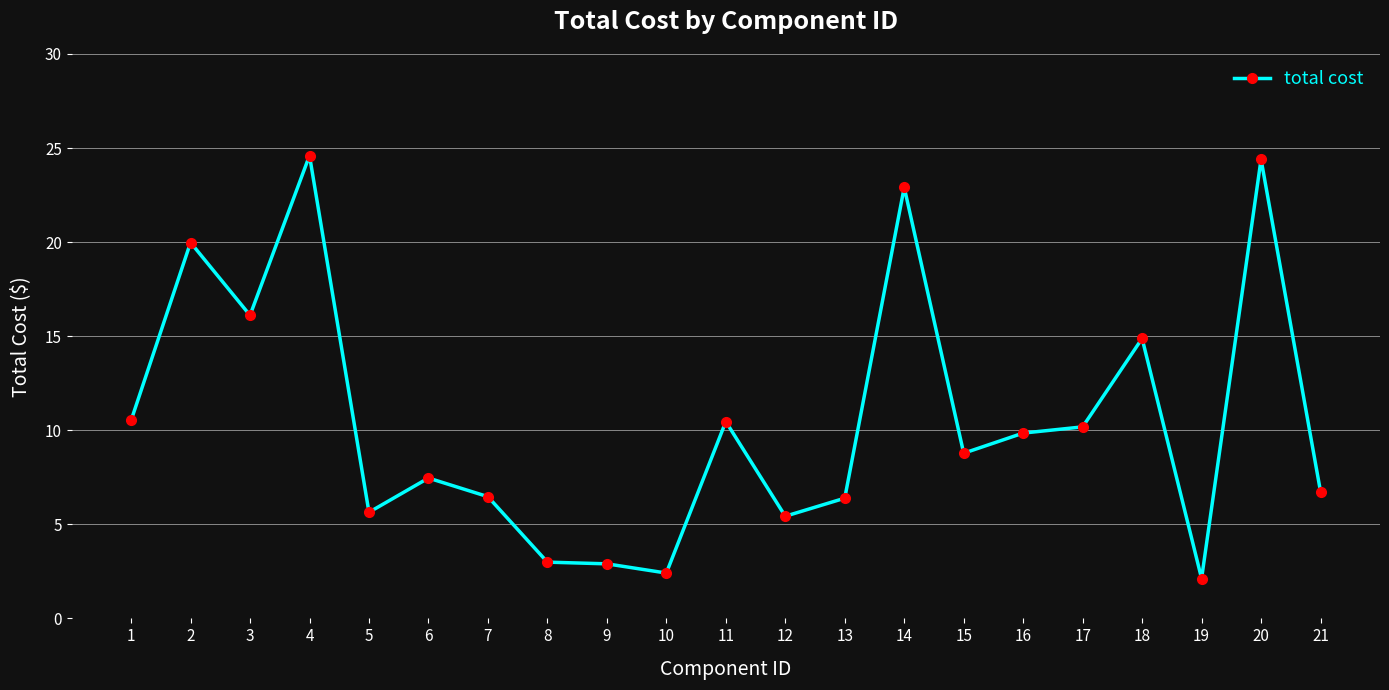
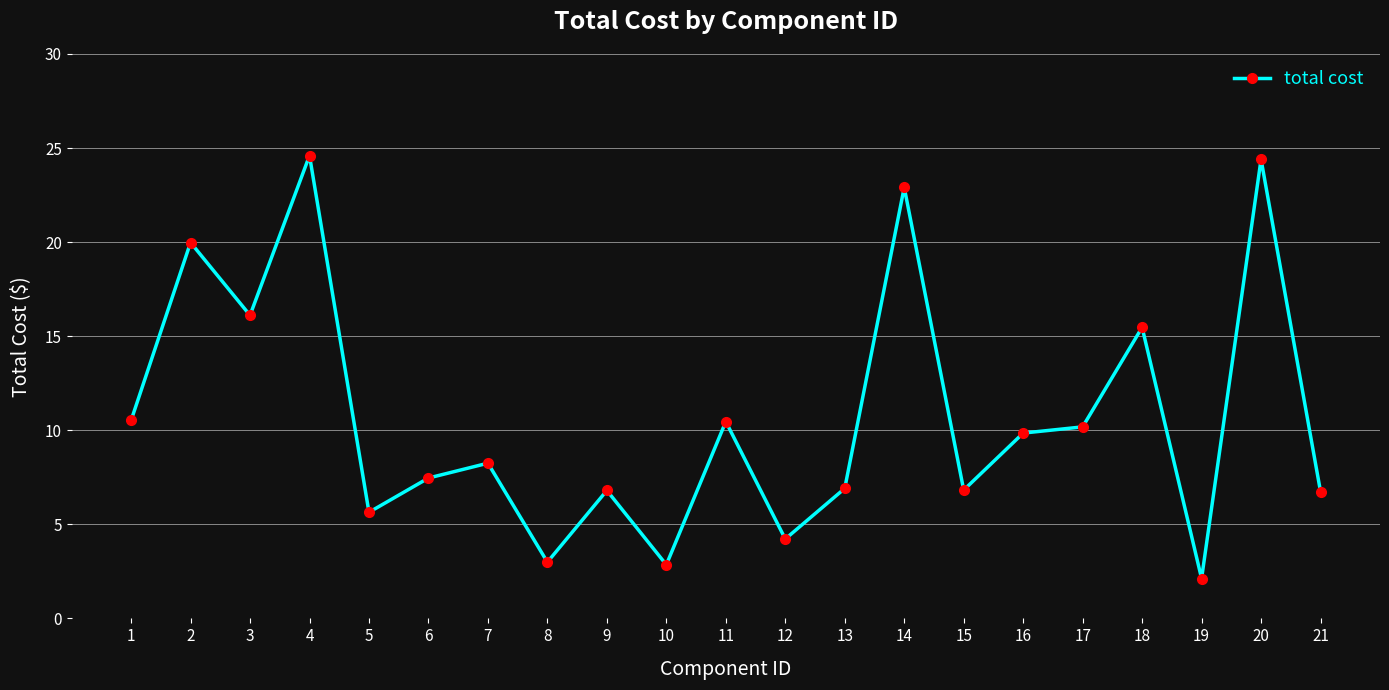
  {
    "1": 10.5,
    "2": 20.0,
    "3": 16.1,
    "4": 24.6,
    "5": 5.6,
    "6": 7.5,
-   "7": 6.5,
+   "7": 8.3,
    "8": 3.0,
-   "9": 2.9,
-   "10": 2.4,
+   "9": 6.8,
+   "10": 2.9,
    "11": 10.5,
-   "12": 5.4,
-   "13": 6.4,
+   "12": 4.2,
+   "13": 6.9,
    "14": 22.9,
-   "15": 8.8,
+   "15": 6.8,
    "16": 9.9,
    "17": 10.2,
-   "18": 14.9,
+   "18": 15.5,
    "19": 2.1,
    "20": 24.4,
    "21": 6.7
  }
